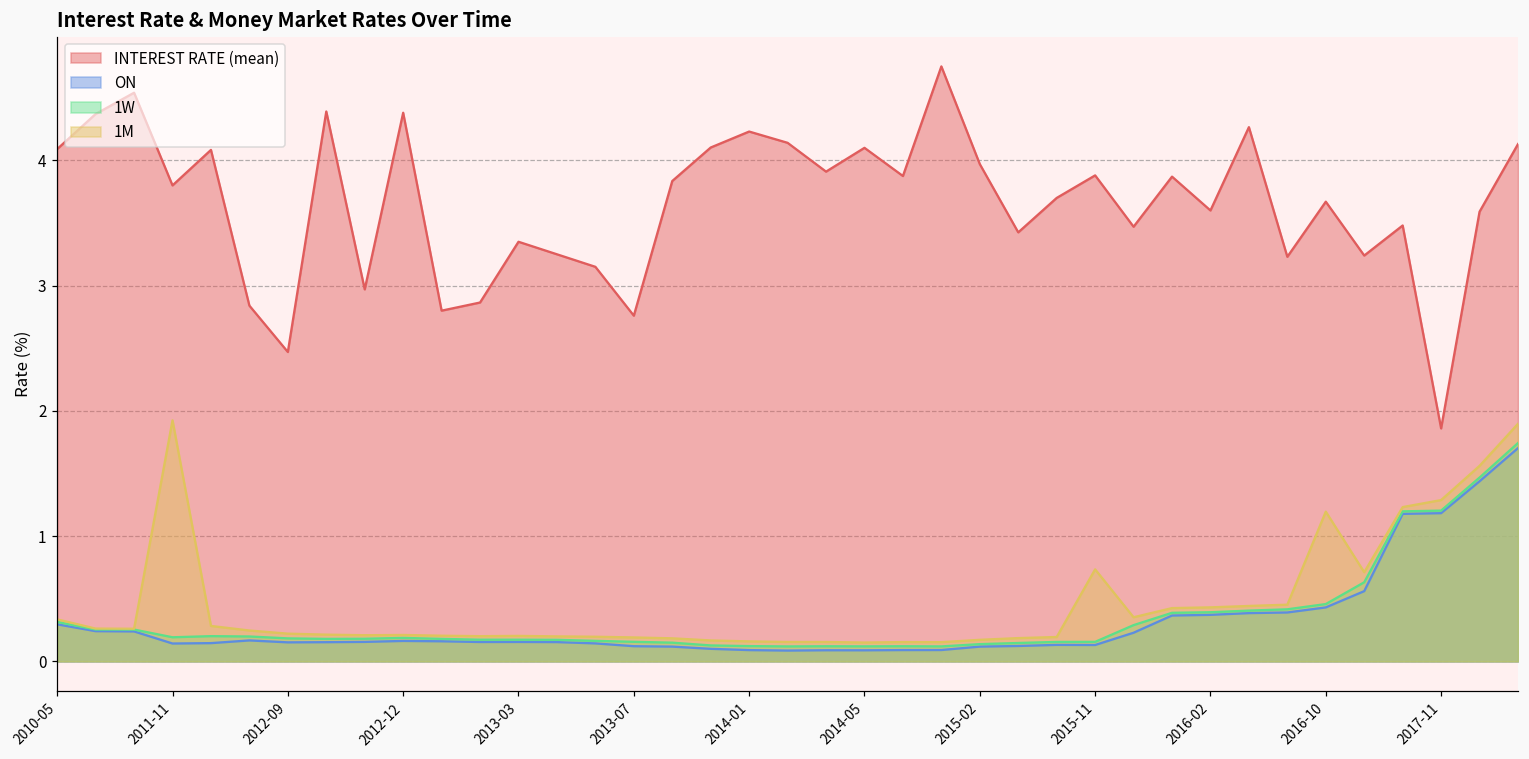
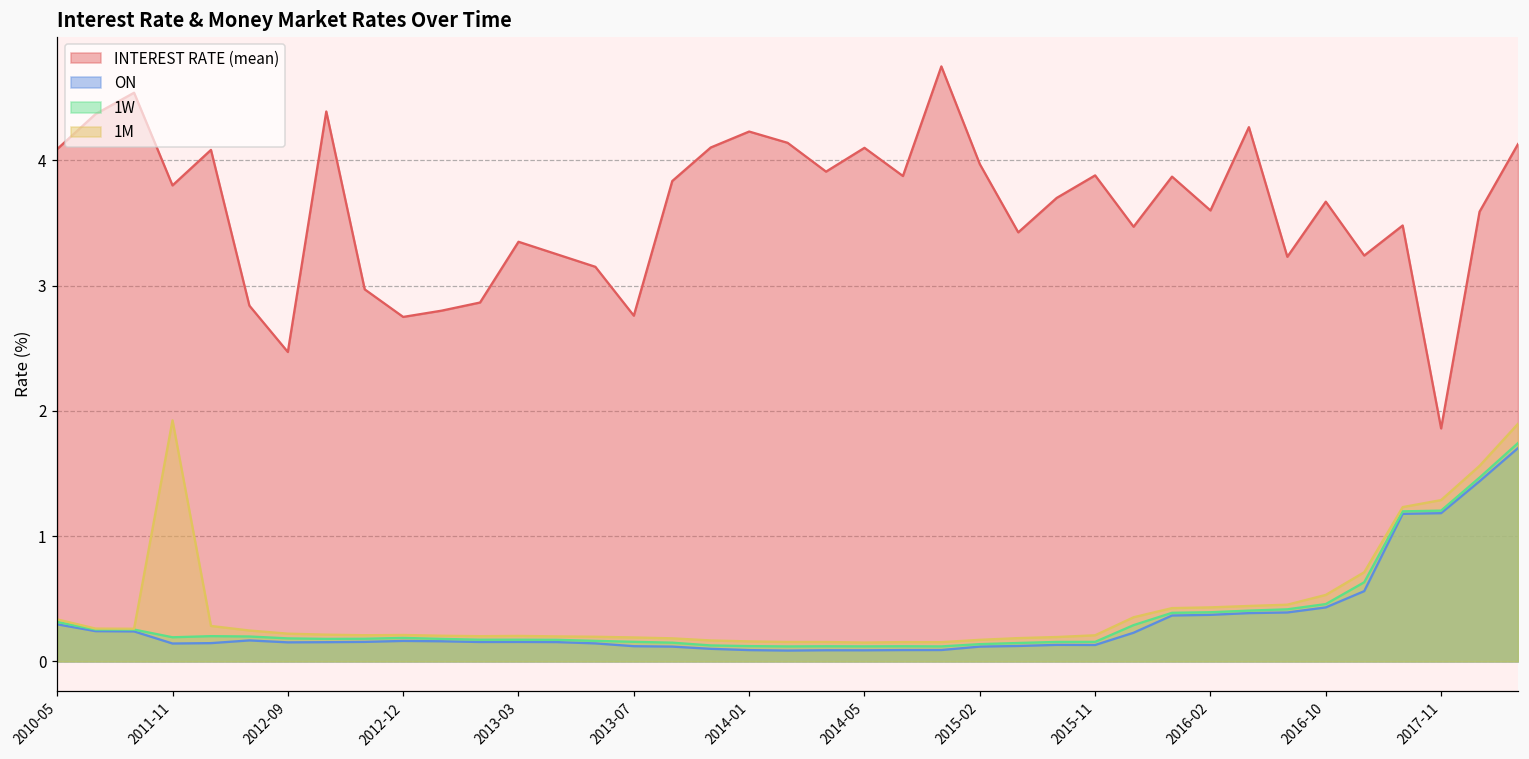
  {
    "INTEREST RATE (mean)": {
      "2010-05": 4.09,
      "2011-11": 3.80,
      "2012-09": 2.47,
-     "2012-12": 4.38,
+     "2012-12": 2.75,
      "2013-03": 3.35,
      "2013-07": 2.76,
      "2014-01": 4.23,
      "2014-05": 4.10,
      "2015-02": 3.97,
      "2015-11": 3.88,
      "2016-02": 3.60,
      "2016-10": 3.67,
      "2017-11": 1.86
    },
    "ON": {
      "2011-11": 0.14,
      "2012-09": 0.15,
      "2012-12": 0.16,
      "2013-07": 0.12,
      "2014-01": 0.09,
      "2014-05": 0.09,
      "2015-11": 0.13,
      "2016-10": 0.43
    },
    "1W": {
      "2011-11": 0.19,
      "2012-09": 0.18,
      "2012-12": 0.19,
      "2013-07": 0.16,
      "2014-01": 0.12,
      "2014-05": 0.12,
      "2015-11": 0.16,
      "2016-10": 0.46
    },
    "1M": {
      "2011-11": 1.92,
      "2012-09": 0.22,
      "2012-12": 0.21,
      "2013-03": 0.20,
      "2013-07": 0.19,
      "2014-01": 0.16,
      "2014-05": 0.15,
      "2015-02": 0.17,
-     "2015-11": 0.73,
+     "2015-11": 0.21,
      "2016-02": 0.43,
-     "2016-10": 1.20,
+     "2016-10": 0.53,
      "2017-11": 1.29
    }
  }
